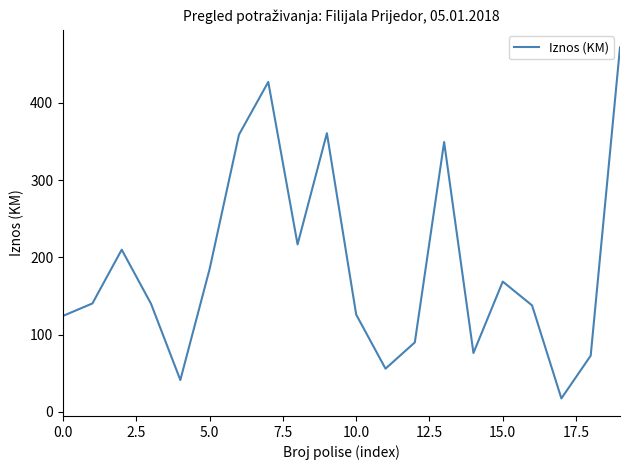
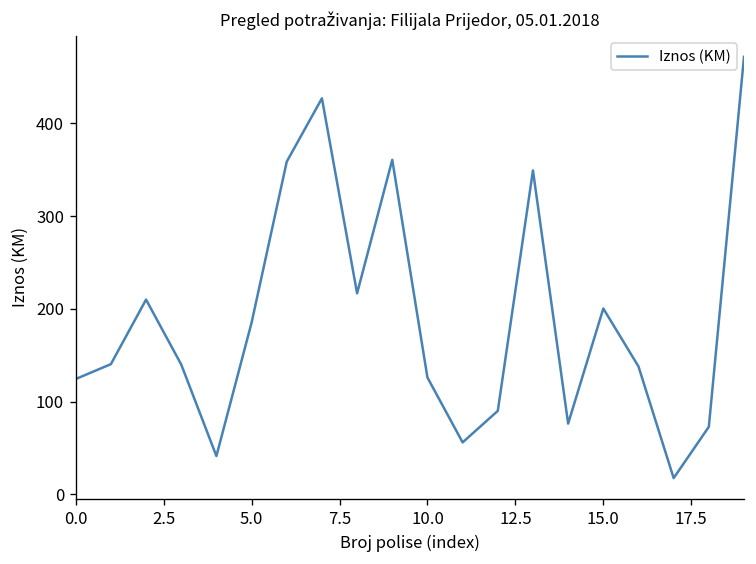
  {
    "0.0": 120,
    "5.0": 190,
    "10.0": 130,
-   "15.0": 170
+   "15.0": 200
  }
